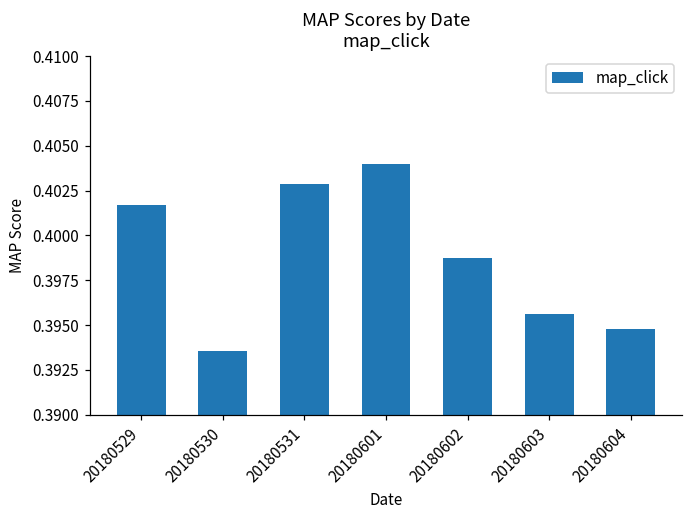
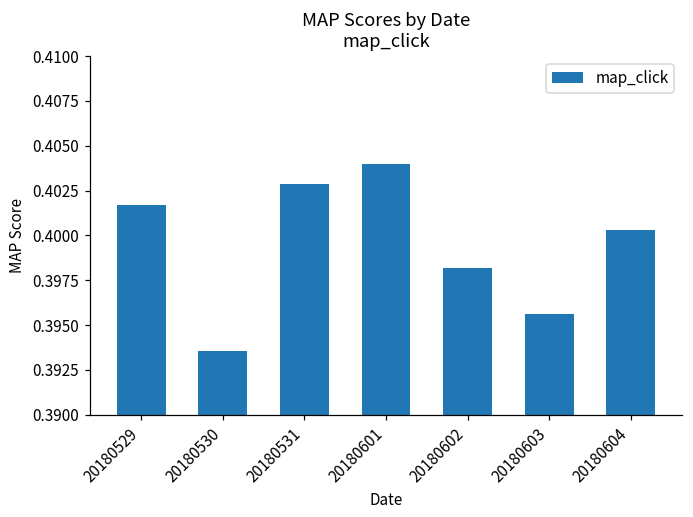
  {
    "20180529": 0.4017,
    "20180530": 0.3936,
    "20180531": 0.4029,
    "20180601": 0.4040,
-   "20180602": 0.3988,
+   "20180602": 0.3982,
    "20180603": 0.3956,
-   "20180604": 0.3948
+   "20180604": 0.4003
  }
